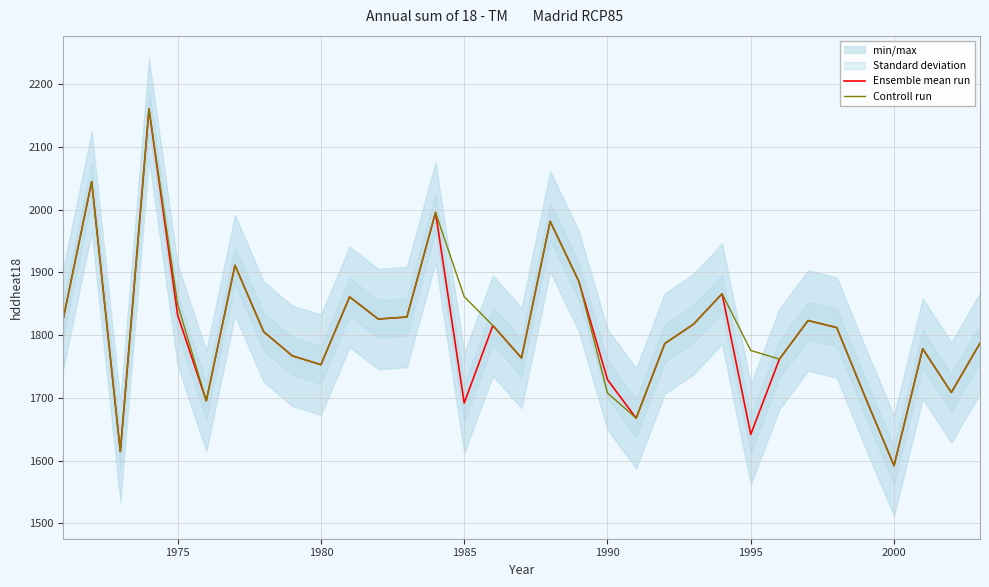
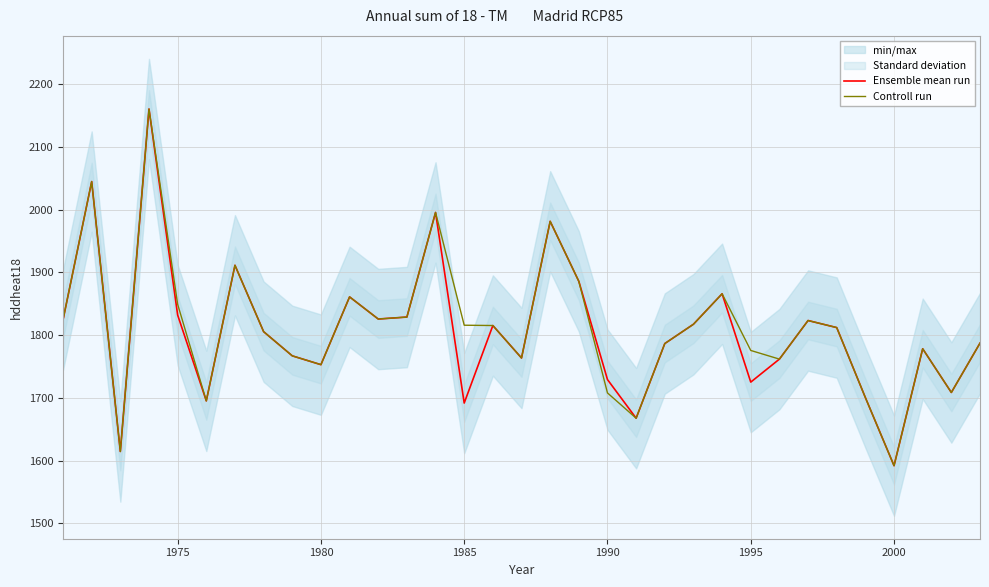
  {
    "Ensemble mean run": {
      "1975": 1830,
      "1985": 1690,
      "1990": 1730,
-     "1995": 1640
+     "1995": 1730
    },
    "Controll run": {
      "1975": 1850,
-     "1985": 1860,
+     "1985": 1820,
      "1990": 1710,
      "1995": 1780
    }
  }
